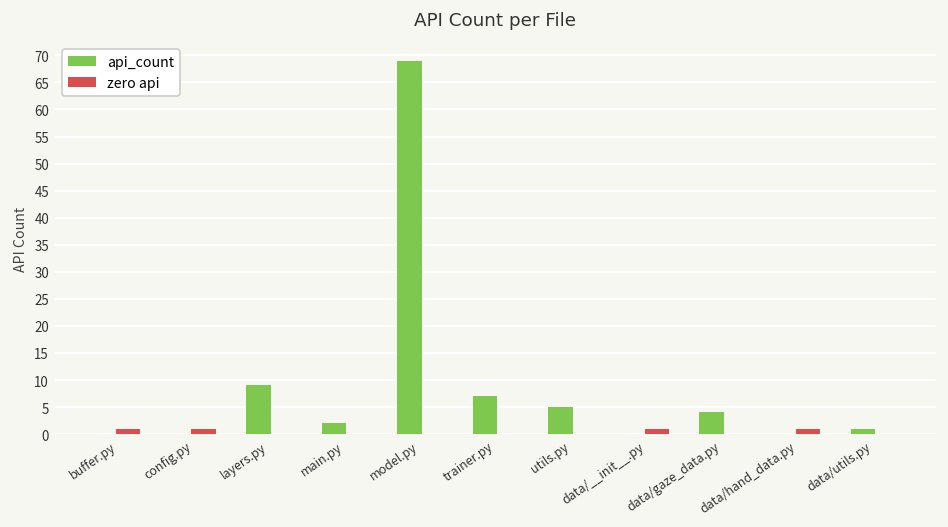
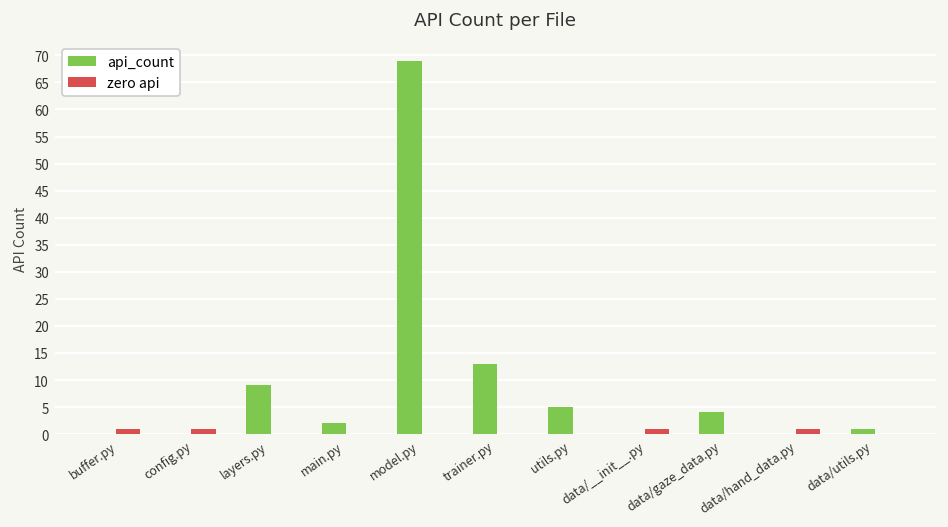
  {
    "api_count": {
      "buffer.py": 0,
      "config.py": 0,
      "layers.py": 9,
      "main.py": 2,
      "model.py": 69,
-     "trainer.py": 7,
+     "trainer.py": 13,
      "utils.py": 5,
      "data/__init__.py": 0,
      "data/gaze_data.py": 4,
      "data/hand_data.py": 0,
      "data/utils.py": 1
    },
    "zero api": {
      "buffer.py": 1,
      "config.py": 1,
      "layers.py": 0,
      "main.py": 0,
      "model.py": 0,
      "trainer.py": 0,
      "utils.py": 0,
      "data/__init__.py": 1,
      "data/gaze_data.py": 0,
      "data/hand_data.py": 1,
      "data/utils.py": 0
    }
  }
